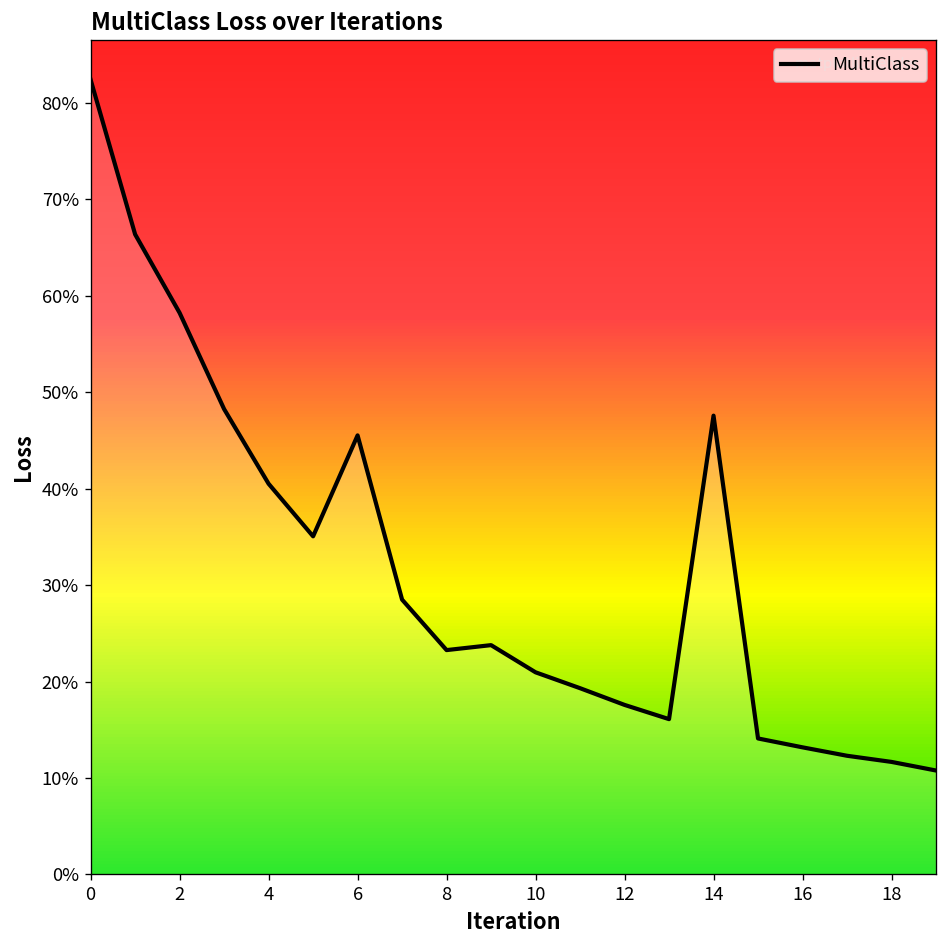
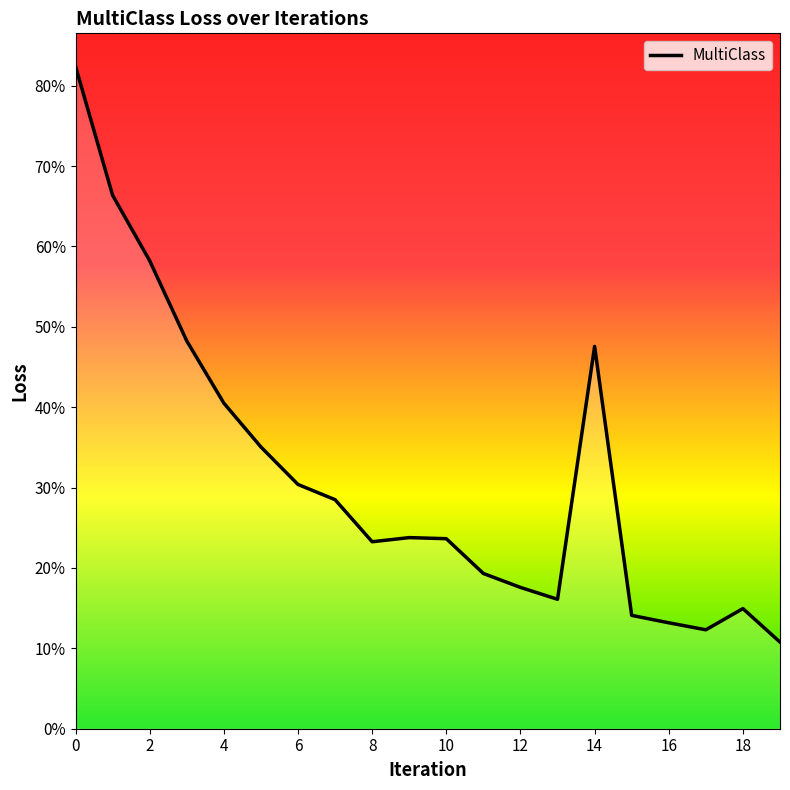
  {
    "0": "82%",
    "2": "58%",
    "4": "41%",
-   "6": "46%",
+   "6": "30%",
    "8": "23%",
-   "10": "21%",
+   "10": "24%",
    "12": "18%",
    "14": "48%",
    "16": "13%",
-   "18": "12%"
+   "18": "15%"
  }
